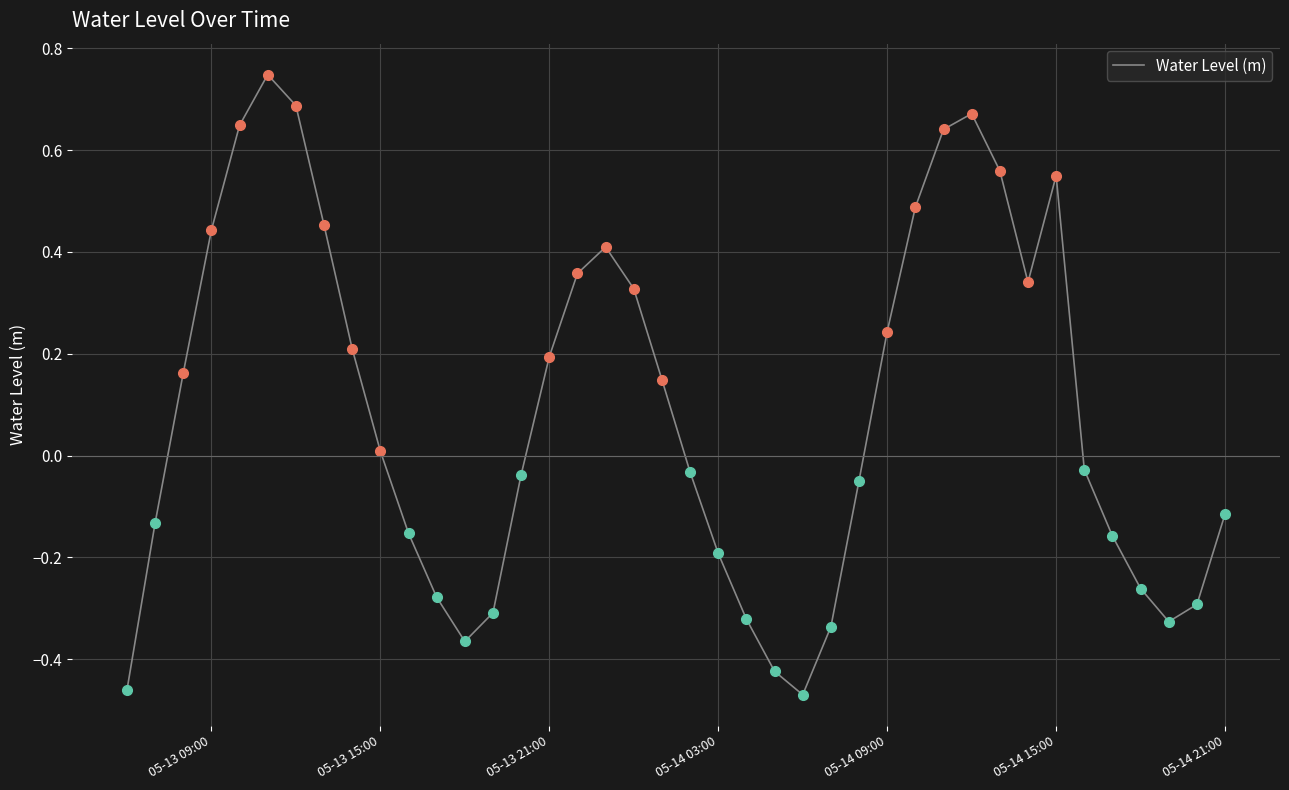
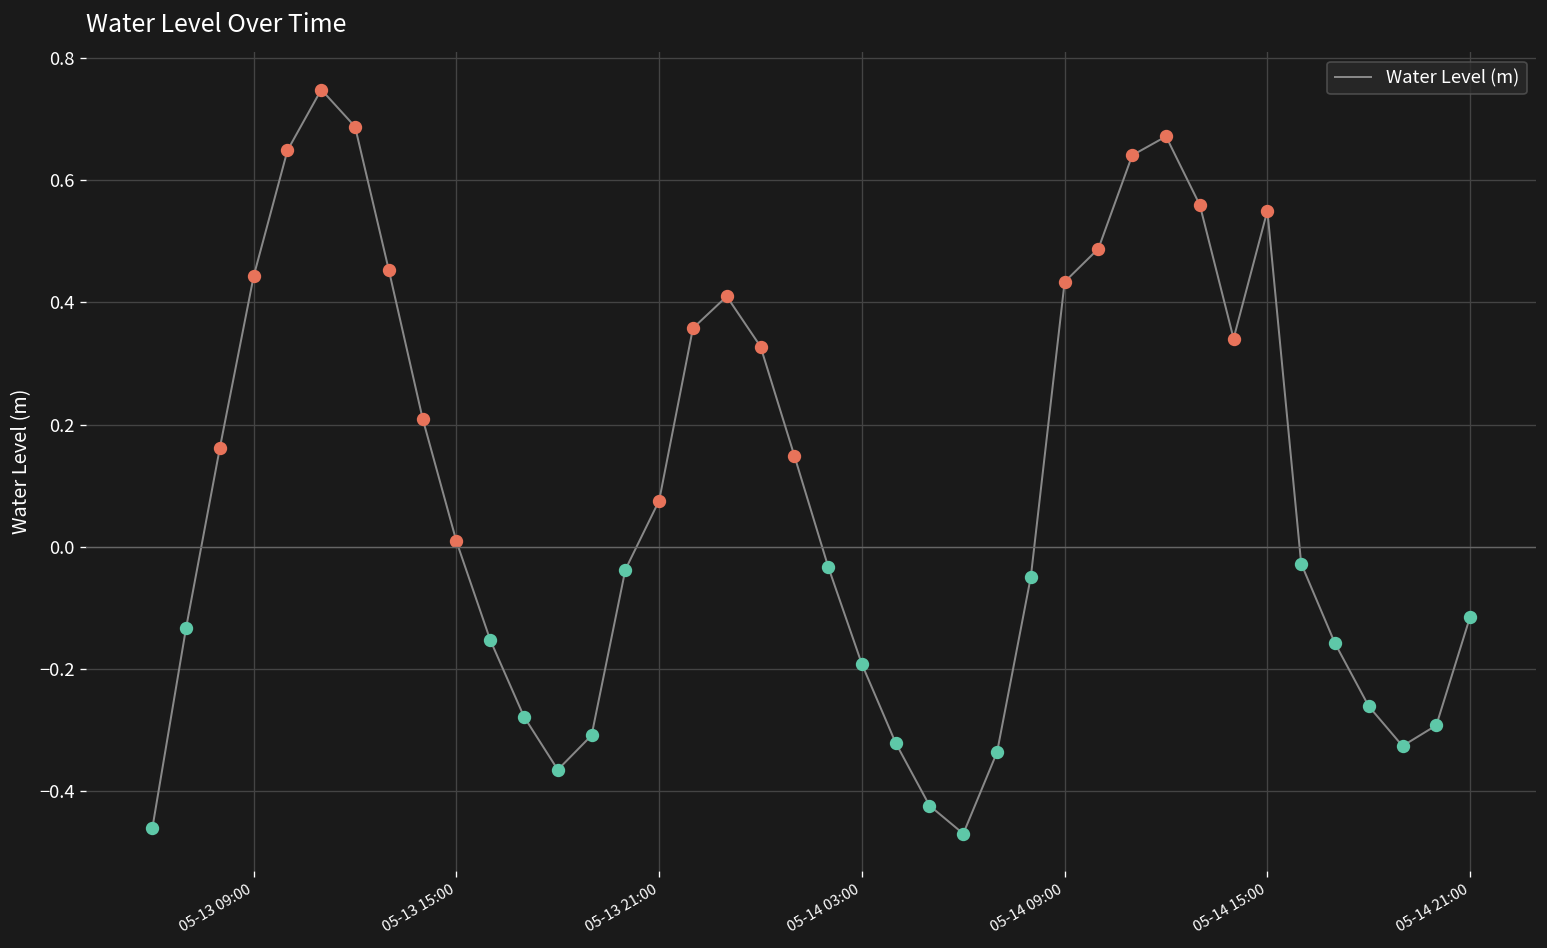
  {
    "Water Level (m)": {
-     "05-13 21:00": 0.19,
-     "05-14 09:00": 0.24
+     "05-13 21:00": 0.08,
+     "05-14 09:00": 0.43
    }
  }
